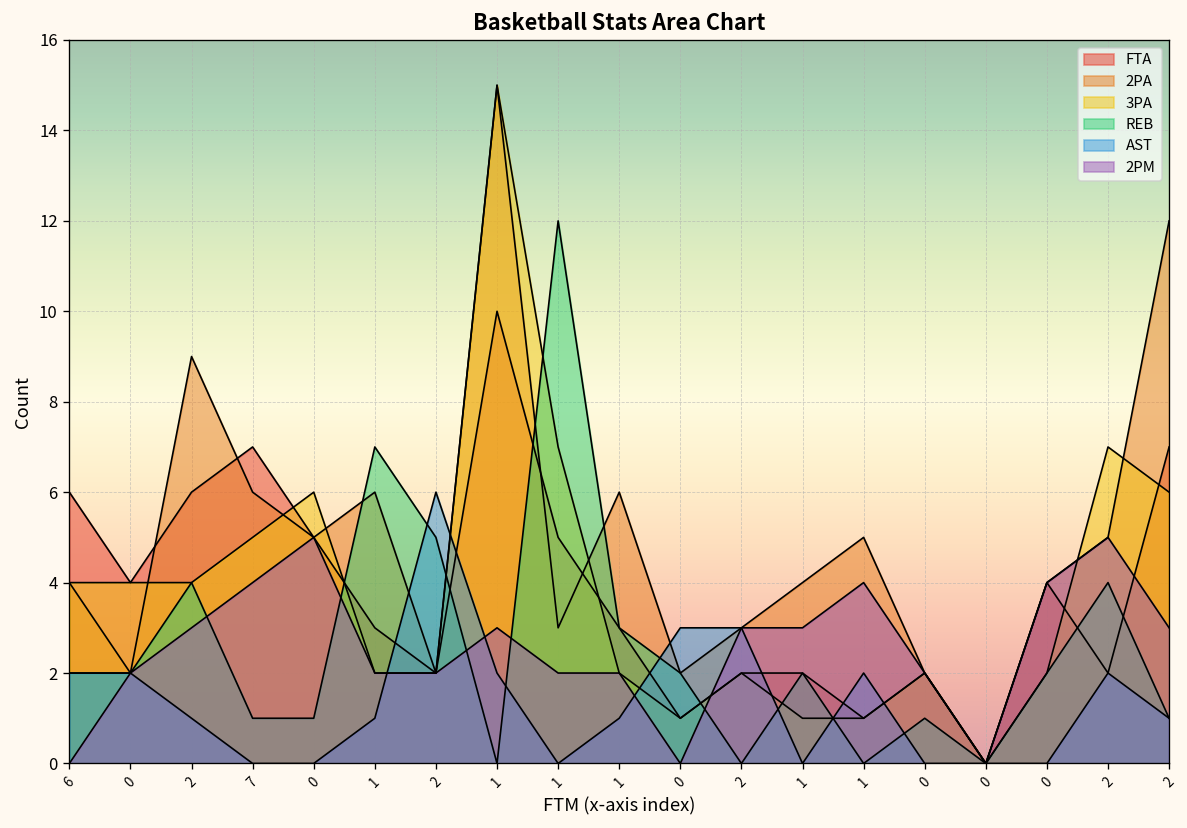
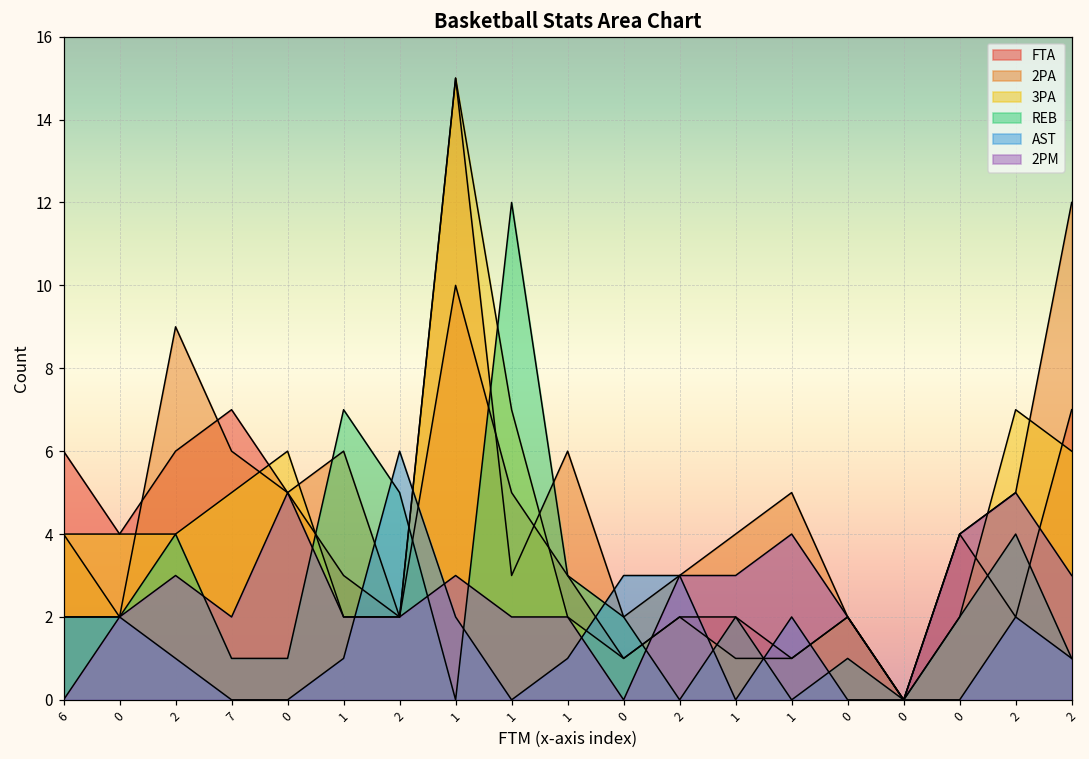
  {
    "REB": {
      "7": 1
    },
    "AST": {
      "7": 0
    },
    "2PM": {
      "6": 0,
-     "7": 4
+     "7": 2
    }
  }
